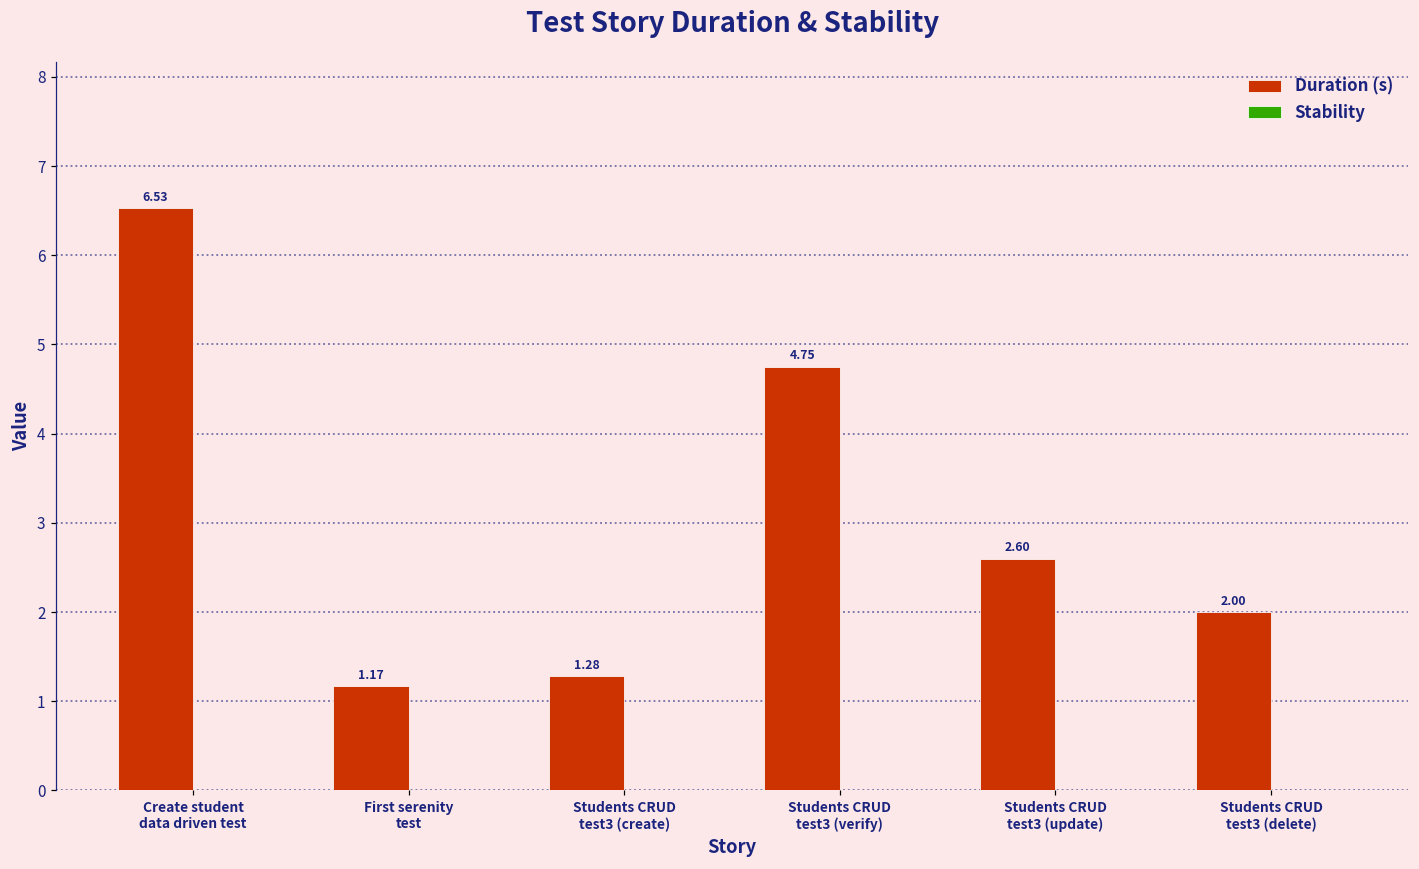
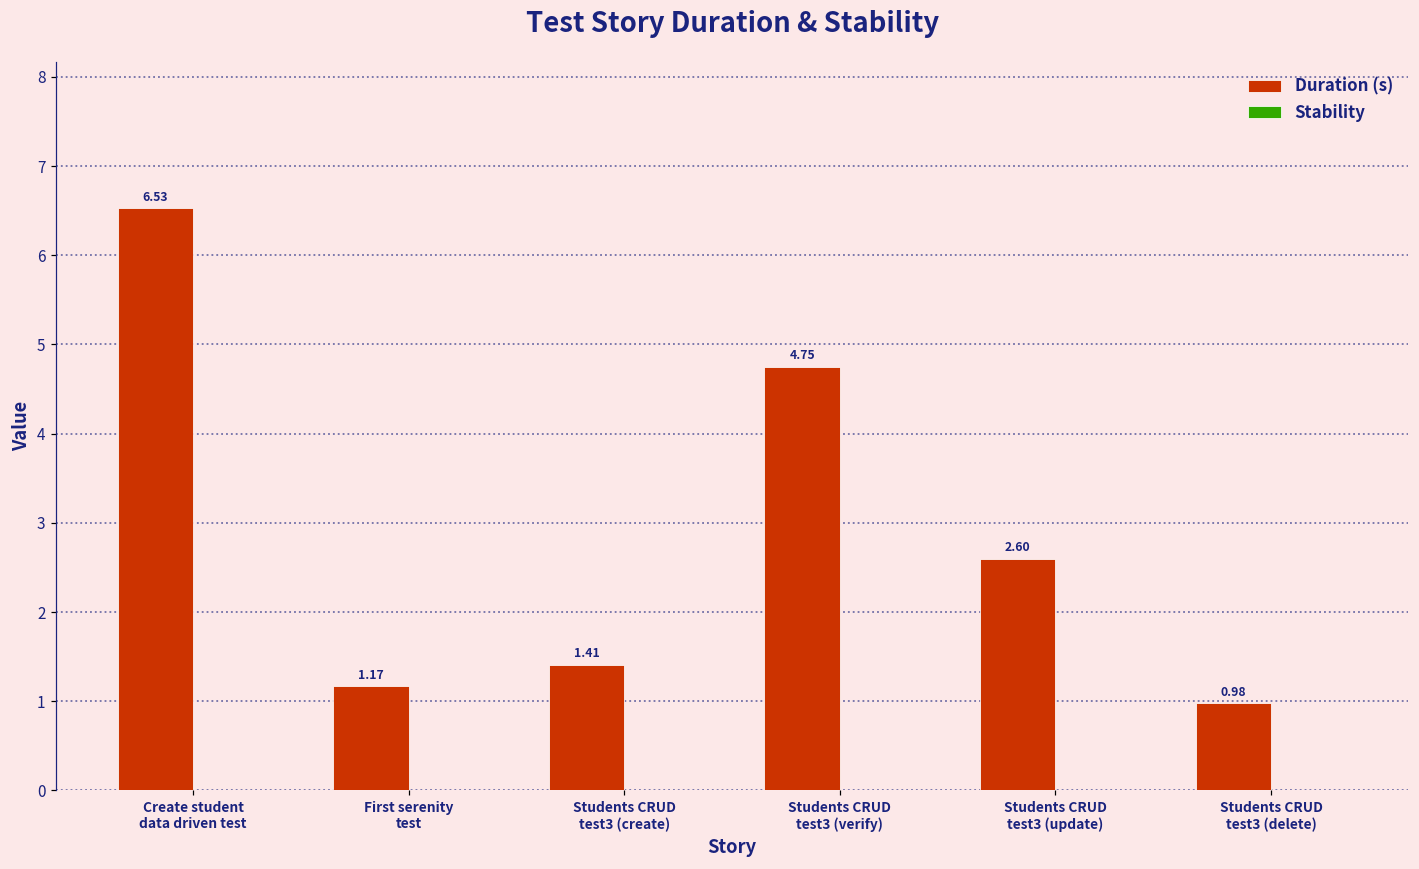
  {
    "Duration (s)": {
      "Create student data driven test": 6.53,
      "First serenity test": 1.17,
-     "Students CRUD test3 (create)": 1.28,
+     "Students CRUD test3 (create)": 1.41,
      "Students CRUD test3 (verify)": 4.75,
      "Students CRUD test3 (update)": 2.60,
-     "Students CRUD test3 (delete)": 2.00
+     "Students CRUD test3 (delete)": 0.98
    },
    "Stability": {
      "Create student data driven test": 0.0,
      "First serenity test": 0.0,
      "Students CRUD test3 (create)": 0.0,
      "Students CRUD test3 (verify)": 0.0,
      "Students CRUD test3 (update)": 0.0,
      "Students CRUD test3 (delete)": 0.0
    }
  }
